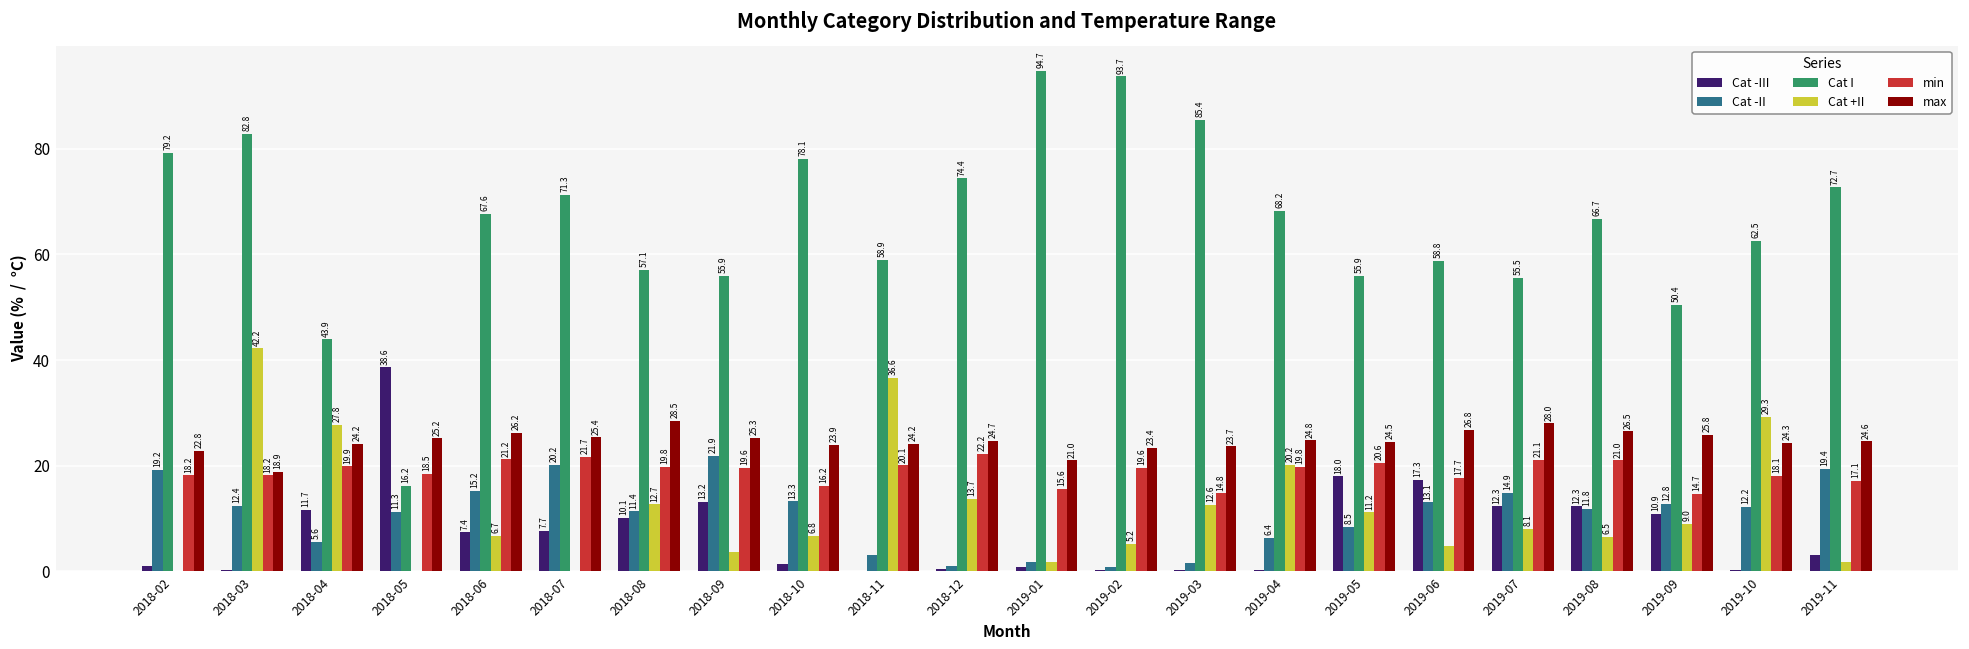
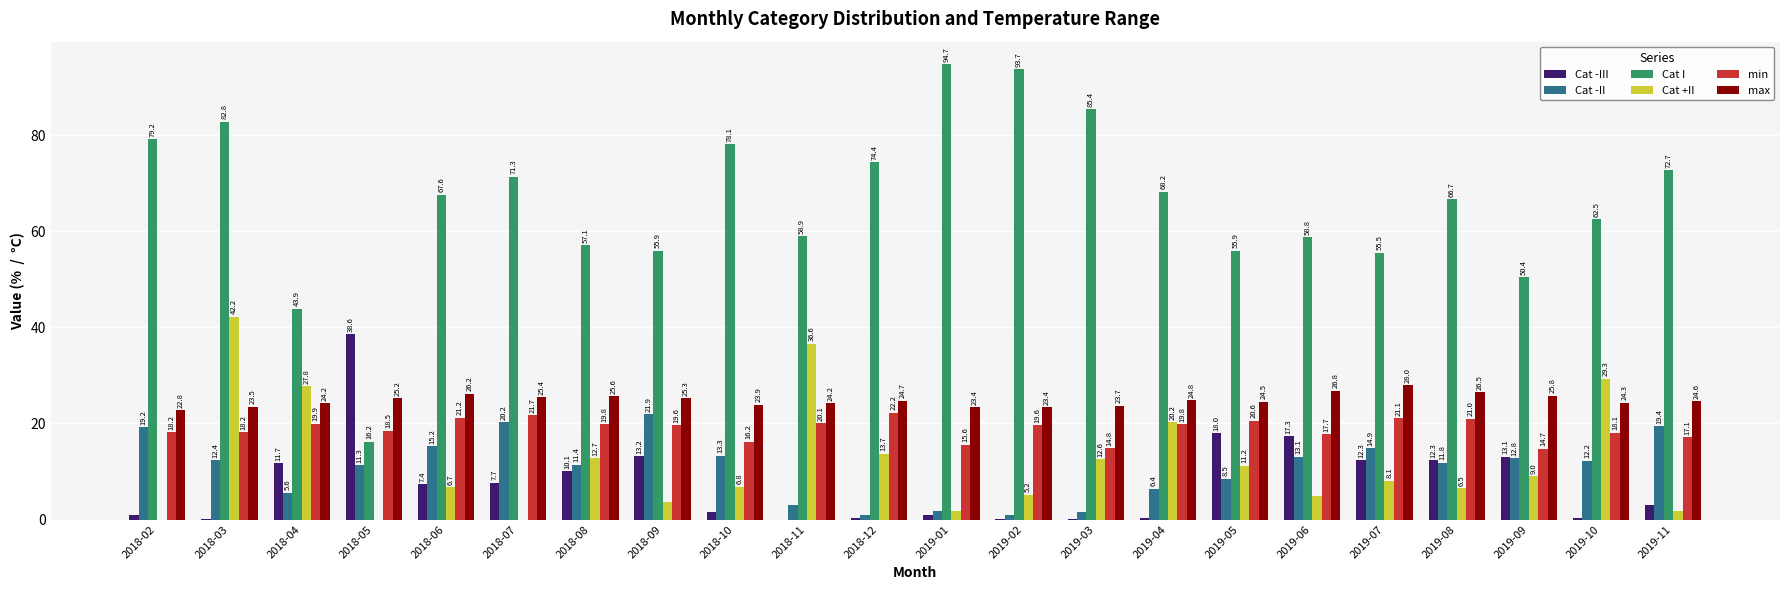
  {
    "Cat -III": {
      "2018-04": 11.7,
      "2018-05": 38.6,
      "2018-06": 7.4,
      "2018-07": 7.7,
      "2018-08": 10.1,
      "2018-09": 13.2,
      "2019-05": 18.0,
      "2019-06": 17.3,
      "2019-07": 12.3,
      "2019-08": 12.3,
-     "2019-09": 10.9
+     "2019-09": 13.1
    },
    "Cat +II": {
      "2018-03": 42.2,
      "2018-04": 27.8,
      "2018-06": 6.7,
      "2018-08": 12.7,
      "2018-10": 6.8,
      "2018-11": 36.6,
      "2018-12": 13.7,
      "2019-02": 5.2,
      "2019-03": 12.6,
      "2019-04": 20.2,
      "2019-05": 11.2,
      "2019-07": 8.1,
      "2019-08": 6.5,
      "2019-09": 9.0,
      "2019-10": 29.3
    },
    "min": {
      "2018-02": 18.2,
      "2018-03": 18.2,
      "2018-04": 19.9,
      "2018-05": 18.5,
      "2018-06": 21.2,
      "2018-07": 21.7,
      "2018-08": 19.8,
      "2018-09": 19.6,
      "2018-10": 16.2,
      "2018-11": 20.1,
      "2018-12": 22.2,
      "2019-01": 15.6,
      "2019-02": 19.6,
      "2019-03": 14.8,
      "2019-04": 19.8,
      "2019-05": 20.6,
      "2019-06": 17.7,
      "2019-07": 21.1,
      "2019-08": 21.0,
      "2019-09": 14.7,
      "2019-10": 18.1,
      "2019-11": 17.1
    },
    "max": {
      "2018-02": 22.8,
-     "2018-03": 18.9,
+     "2018-03": 23.5,
      "2018-04": 24.2,
      "2018-05": 25.2,
      "2018-06": 26.2,
      "2018-07": 25.4,
-     "2018-08": 28.5,
+     "2018-08": 25.6,
      "2018-09": 25.3,
      "2018-10": 23.9,
      "2018-11": 24.2,
      "2018-12": 24.7,
-     "2019-01": 21.0,
+     "2019-01": 23.4,
      "2019-02": 23.4,
      "2019-03": 23.7,
      "2019-04": 24.8,
      "2019-05": 24.5,
      "2019-06": 26.8,
      "2019-07": 28.0,
      "2019-08": 26.5,
      "2019-09": 25.8,
      "2019-10": 24.3,
      "2019-11": 24.6
    }
  }
